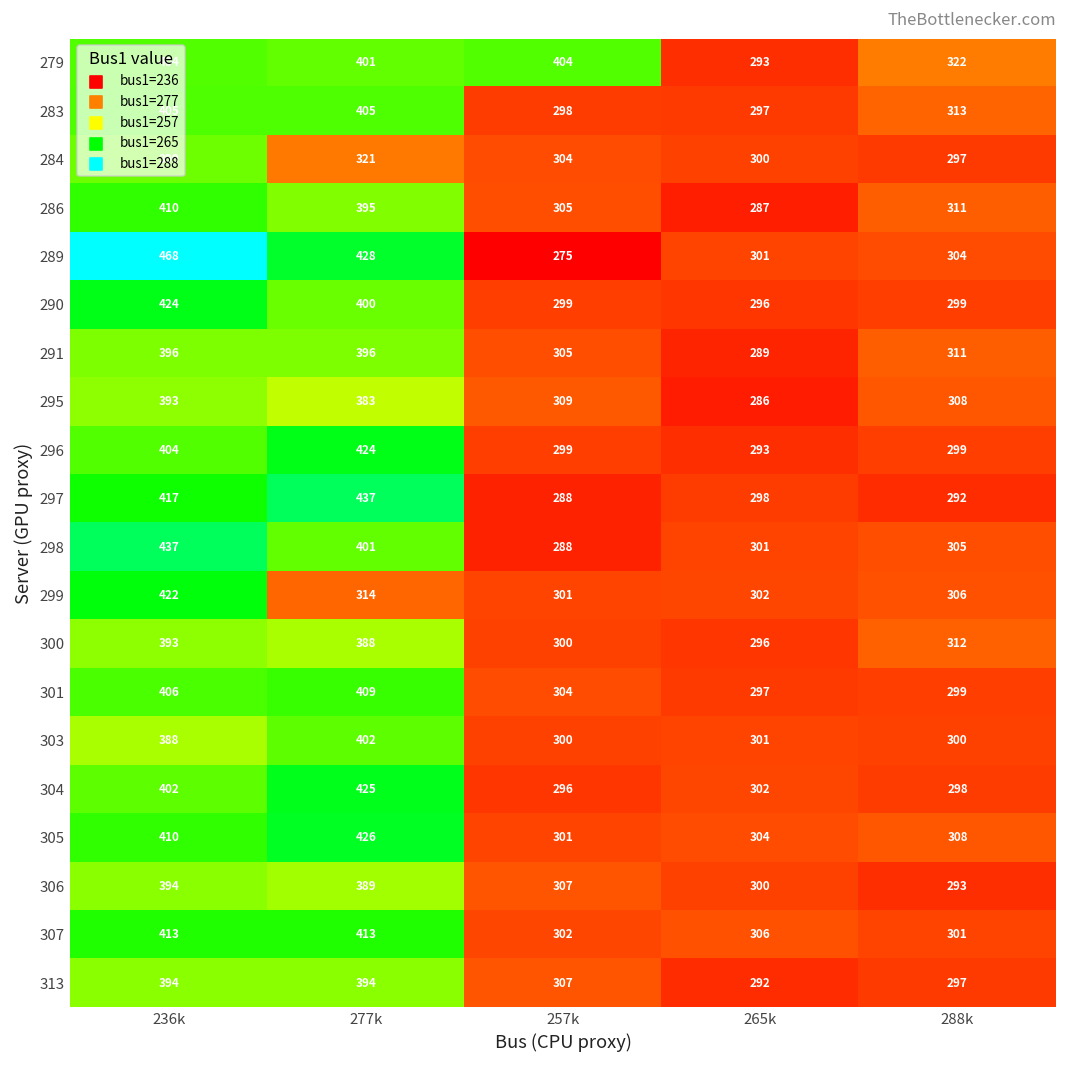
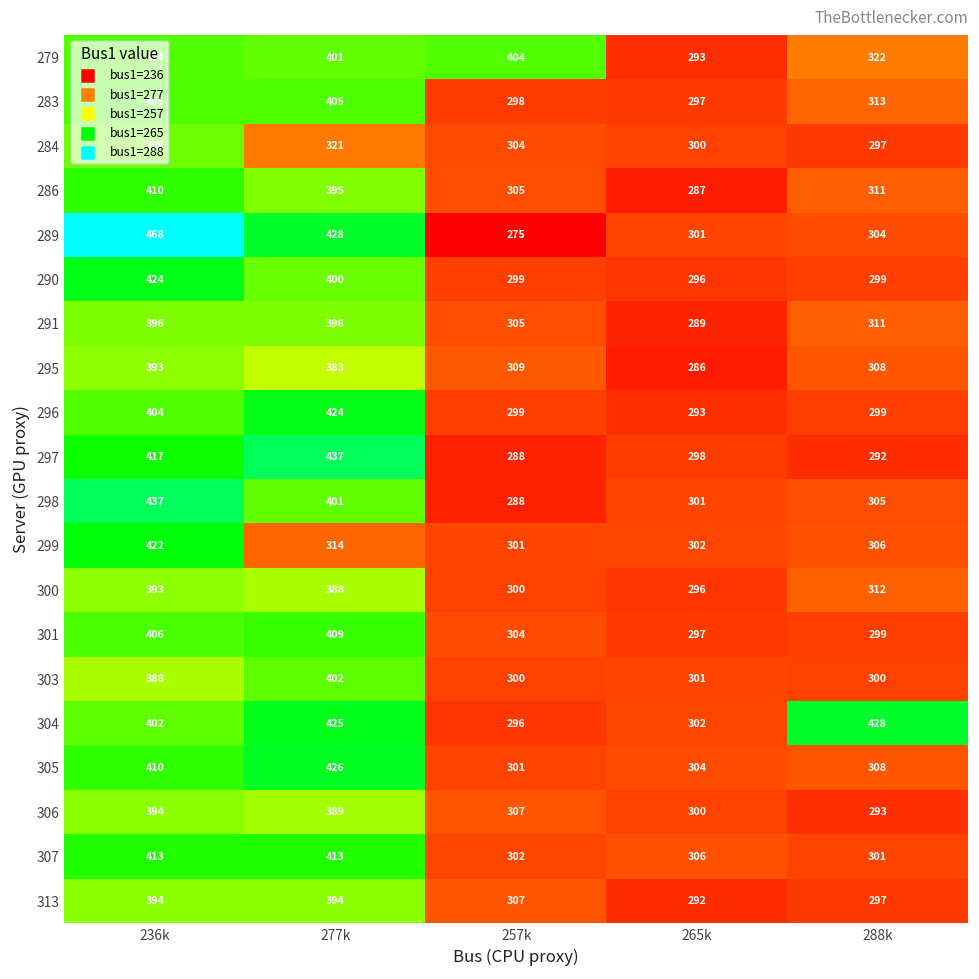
  {
    "279": {
      "277k": 401,
      "257k": 404,
      "265k": 293,
      "288k": 322
    },
    "283": {
      "277k": 405,
      "257k": 298,
      "265k": 297,
      "288k": 313
    },
    "284": {
      "277k": 321,
      "257k": 304,
      "265k": 300,
      "288k": 297
    },
    "286": {
      "236k": 410,
      "277k": 395,
      "257k": 305,
      "265k": 287,
      "288k": 311
    },
    "289": {
      "236k": 468,
      "277k": 428,
      "257k": 275,
      "265k": 301,
      "288k": 304
    },
    "290": {
      "236k": 424,
      "277k": 400,
      "257k": 299,
      "265k": 296,
      "288k": 299
    },
    "291": {
      "236k": 396,
      "277k": 396,
      "257k": 305,
      "265k": 289,
      "288k": 311
    },
    "295": {
      "236k": 393,
      "277k": 383,
      "257k": 309,
      "265k": 286,
      "288k": 308
    },
    "296": {
      "236k": 404,
      "277k": 424,
      "257k": 299,
      "265k": 293,
      "288k": 299
    },
    "297": {
      "236k": 417,
      "277k": 437,
      "257k": 288,
      "265k": 298,
      "288k": 292
    },
    "298": {
      "236k": 437,
      "277k": 401,
      "257k": 288,
      "265k": 301,
      "288k": 305
    },
    "299": {
      "236k": 422,
      "277k": 314,
      "257k": 301,
      "265k": 302,
      "288k": 306
    },
    "300": {
      "236k": 393,
      "277k": 388,
      "257k": 300,
      "265k": 296,
      "288k": 312
    },
    "301": {
      "236k": 406,
      "277k": 409,
      "257k": 304,
      "265k": 297,
      "288k": 299
    },
    "303": {
      "236k": 388,
      "277k": 402,
      "257k": 300,
      "265k": 301,
      "288k": 300
    },
    "304": {
      "236k": 402,
      "277k": 425,
      "257k": 296,
      "265k": 302,
-     "288k": 298
+     "288k": 428
    },
    "305": {
      "236k": 410,
      "277k": 426,
      "257k": 301,
      "265k": 304,
      "288k": 308
    },
    "306": {
      "236k": 394,
      "277k": 389,
      "257k": 307,
      "265k": 300,
      "288k": 293
    },
    "307": {
      "236k": 413,
      "277k": 413,
      "257k": 302,
      "265k": 306,
      "288k": 301
    },
    "313": {
      "236k": 394,
      "277k": 394,
      "257k": 307,
      "265k": 292,
      "288k": 297
    }
  }
